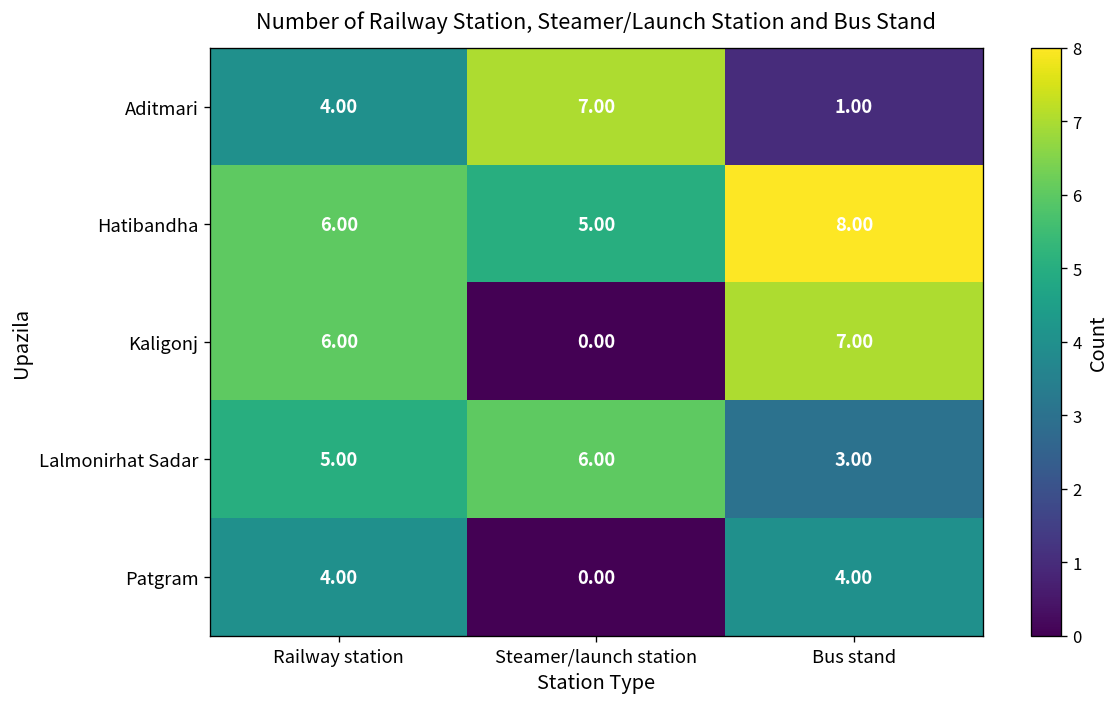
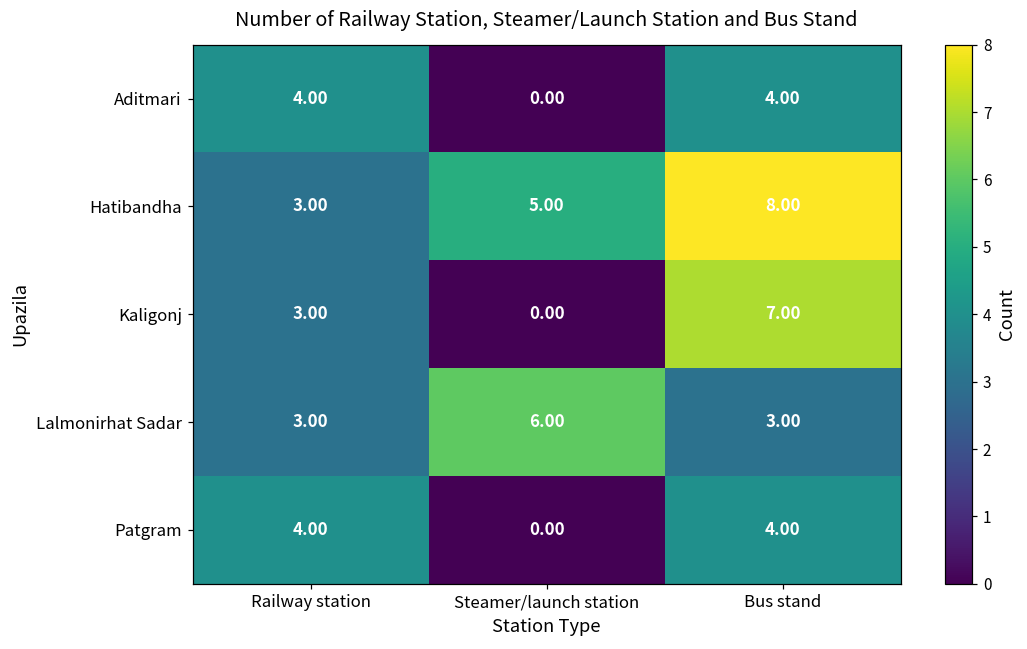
  {
    "Aditmari": {
      "Railway station": 4.00,
-     "Steamer/launch station": 7.00,
-     "Bus stand": 1.00
+     "Steamer/launch station": 0.00,
+     "Bus stand": 4.00
    },
    "Hatibandha": {
-     "Railway station": 6.00,
+     "Railway station": 3.00,
      "Steamer/launch station": 5.00,
      "Bus stand": 8.00
    },
    "Kaligonj": {
-     "Railway station": 6.00,
+     "Railway station": 3.00,
      "Steamer/launch station": 0.00,
      "Bus stand": 7.00
    },
    "Lalmonirhat Sadar": {
-     "Railway station": 5.00,
+     "Railway station": 3.00,
      "Steamer/launch station": 6.00,
      "Bus stand": 3.00
    },
    "Patgram": {
      "Railway station": 4.00,
      "Steamer/launch station": 0.00,
      "Bus stand": 4.00
    }
  }
